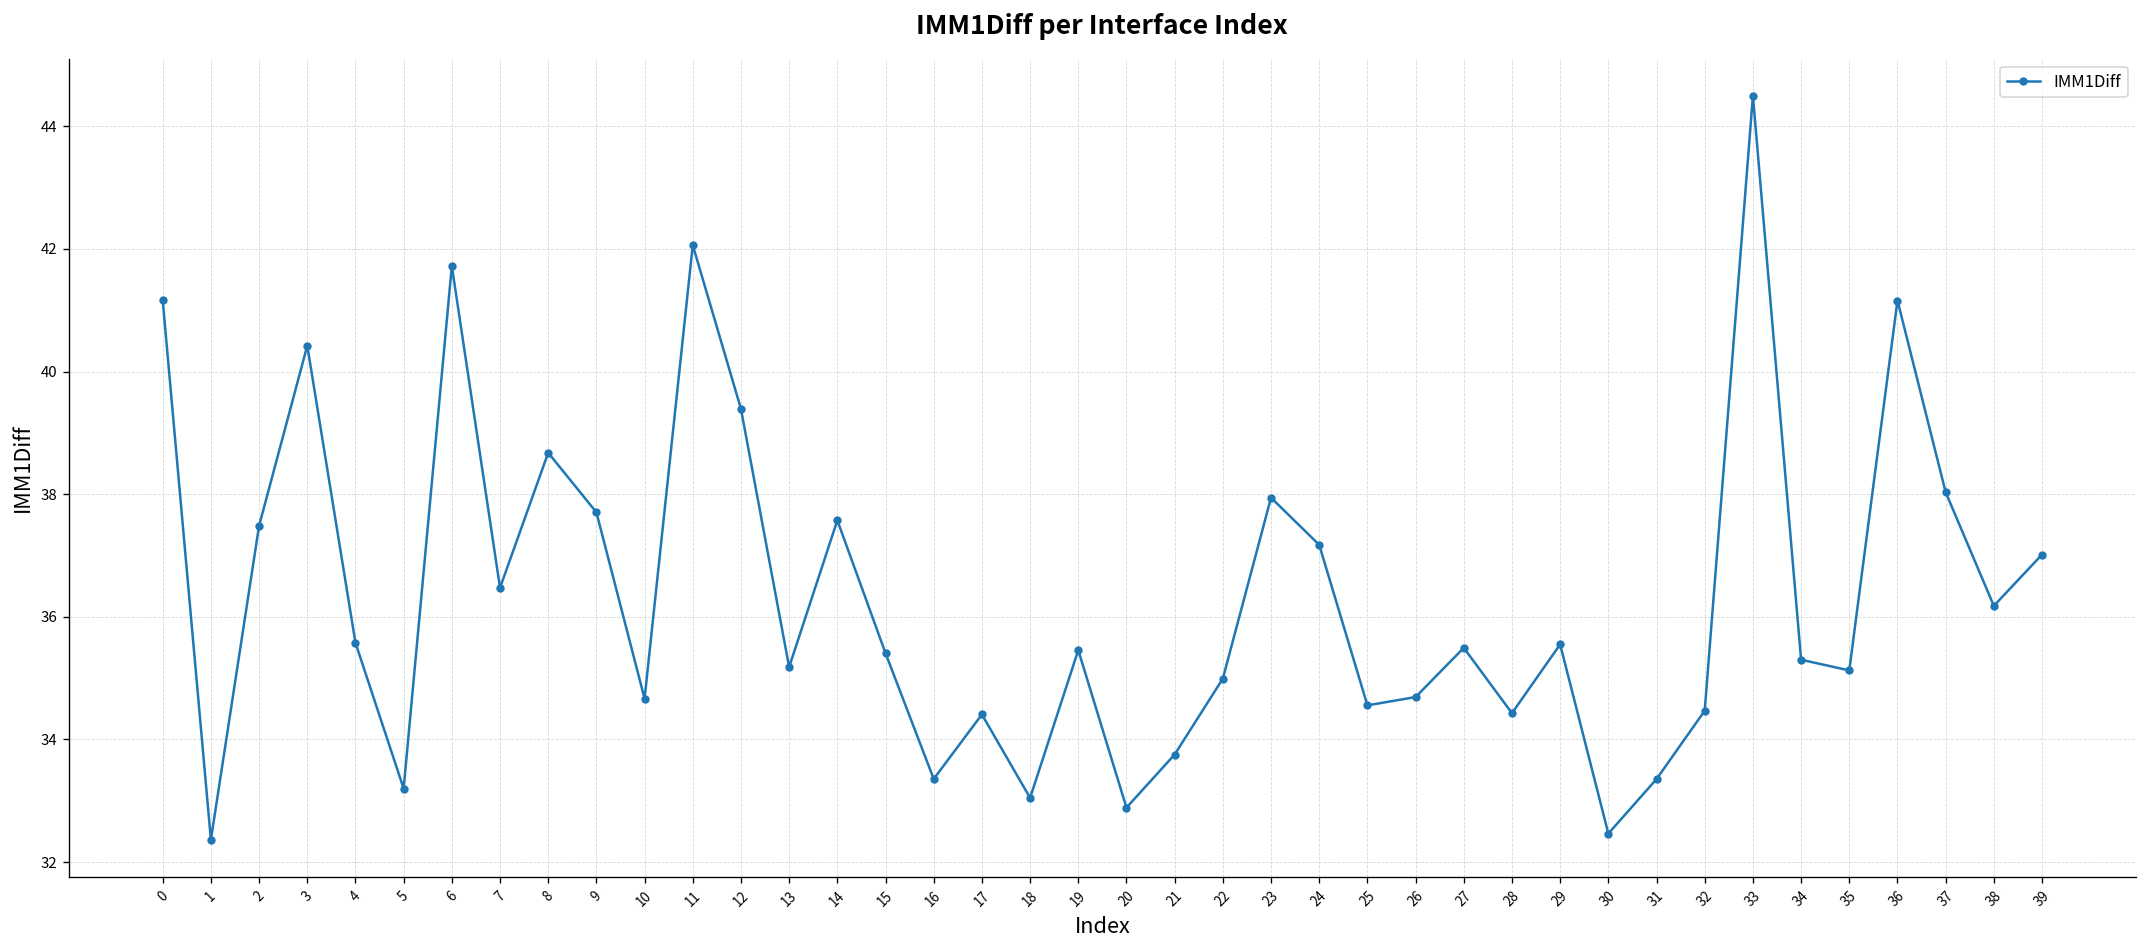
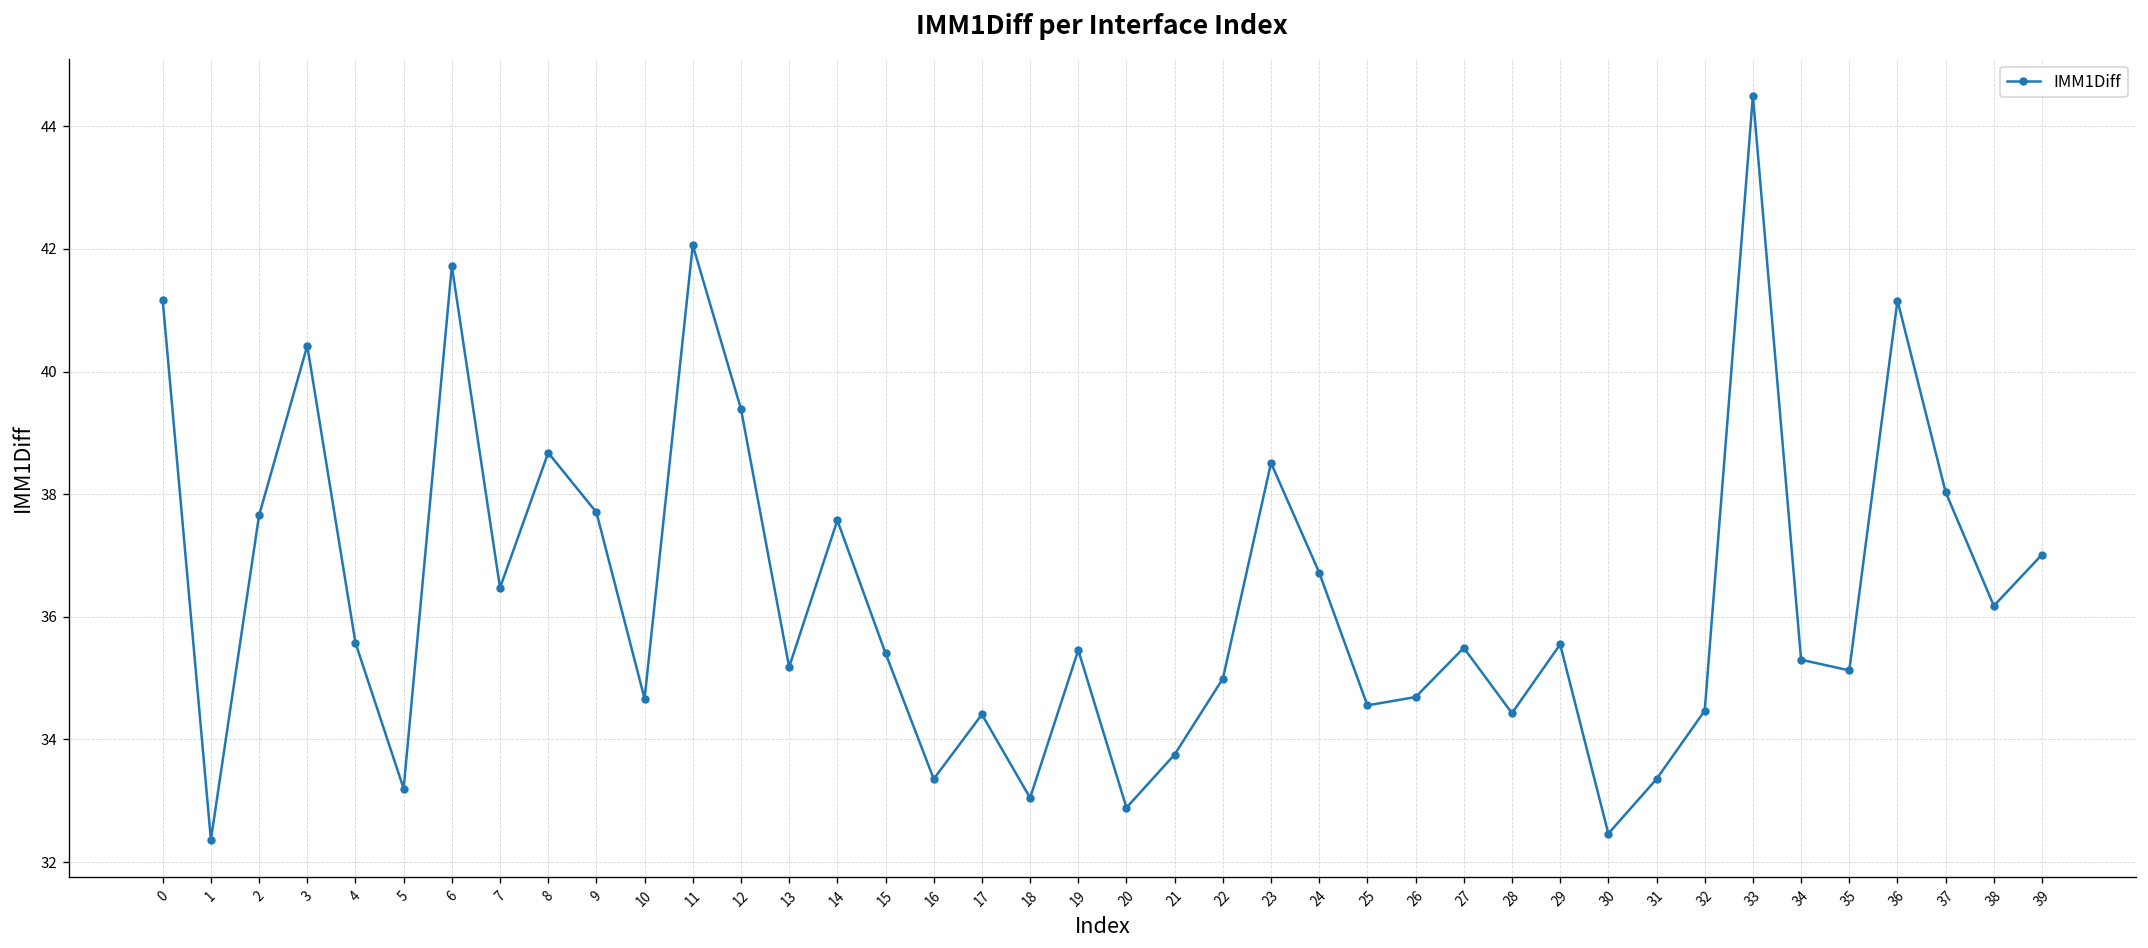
  {
    "0": 41.2,
    "1": 32.4,
-   "2": 37.5,
+   "2": 37.7,
    "3": 40.4,
    "4": 35.6,
    "5": 33.2,
    "6": 41.7,
    "7": 36.5,
    "8": 38.7,
    "9": 37.7,
    "10": 34.7,
    "11": 42.1,
    "12": 39.4,
    "13": 35.2,
    "14": 37.6,
    "15": 35.4,
    "16": 33.4,
    "17": 34.4,
    "18": 33.0,
    "19": 35.5,
    "20": 32.9,
    "21": 33.8,
    "22": 35.0,
-   "23": 37.9,
-   "24": 37.2,
+   "23": 38.5,
+   "24": 36.7,
    "25": 34.6,
    "26": 34.7,
    "27": 35.5,
    "28": 34.4,
    "29": 35.6,
    "30": 32.5,
    "31": 33.4,
    "32": 34.5,
    "33": 44.5,
    "34": 35.3,
    "35": 35.1,
    "36": 41.2,
    "37": 38.0,
    "38": 36.2,
    "39": 37.0
  }
